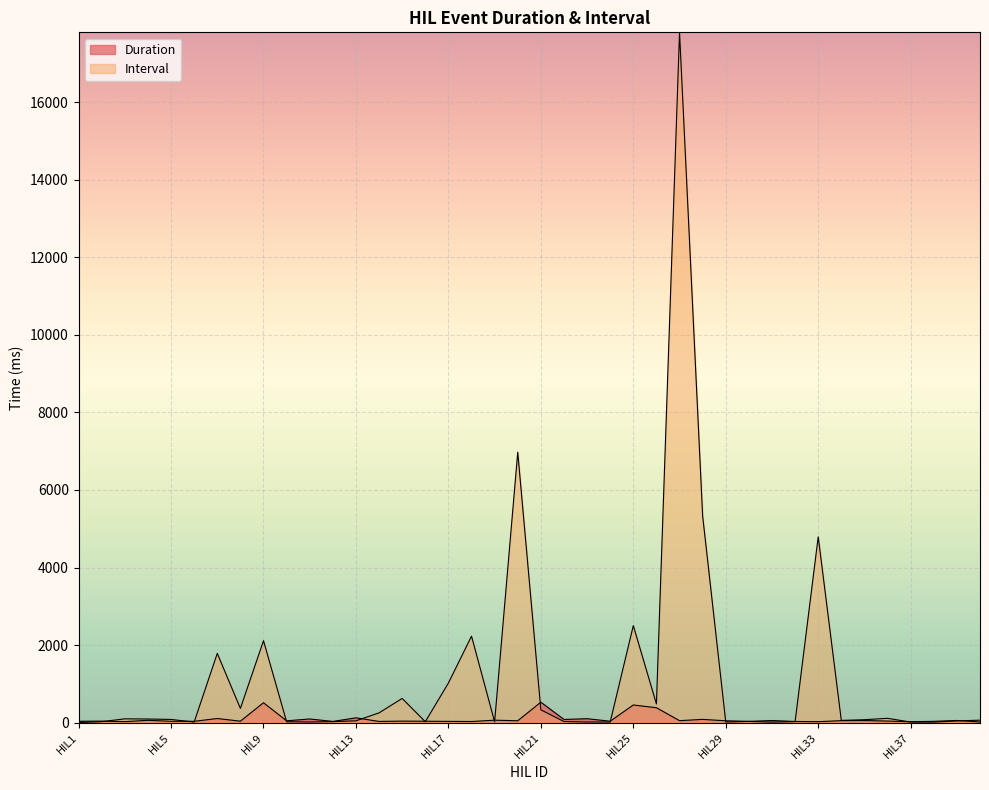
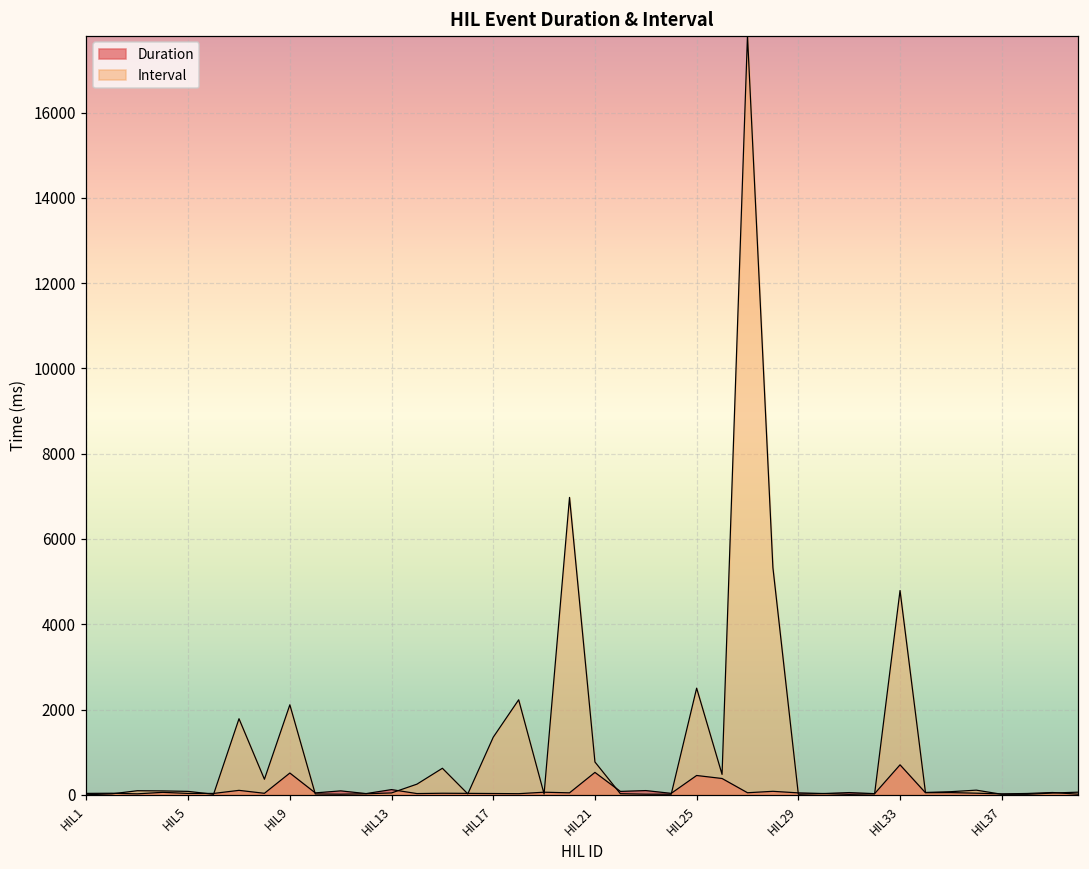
  {
    "Duration": {
      "HIL9": 500,
      "HIL13": 100,
      "HIL17": 0,
      "HIL21": 500,
      "HIL25": 500,
-     "HIL33": 0
+     "HIL33": 700
    },
    "Interval": {
      "HIL9": 2100,
      "HIL13": 0,
-     "HIL17": 1000,
-     "HIL21": 300,
+     "HIL17": 1400,
+     "HIL21": 800,
      "HIL25": 2500,
      "HIL33": 4800
    }
  }
